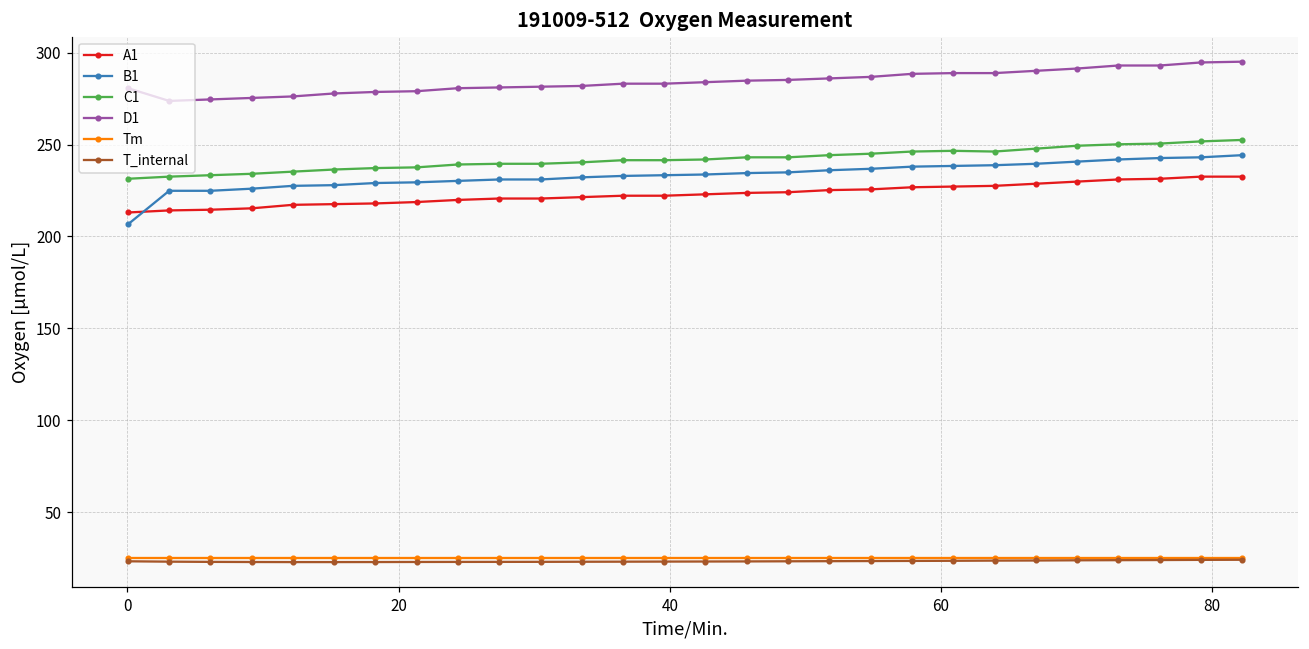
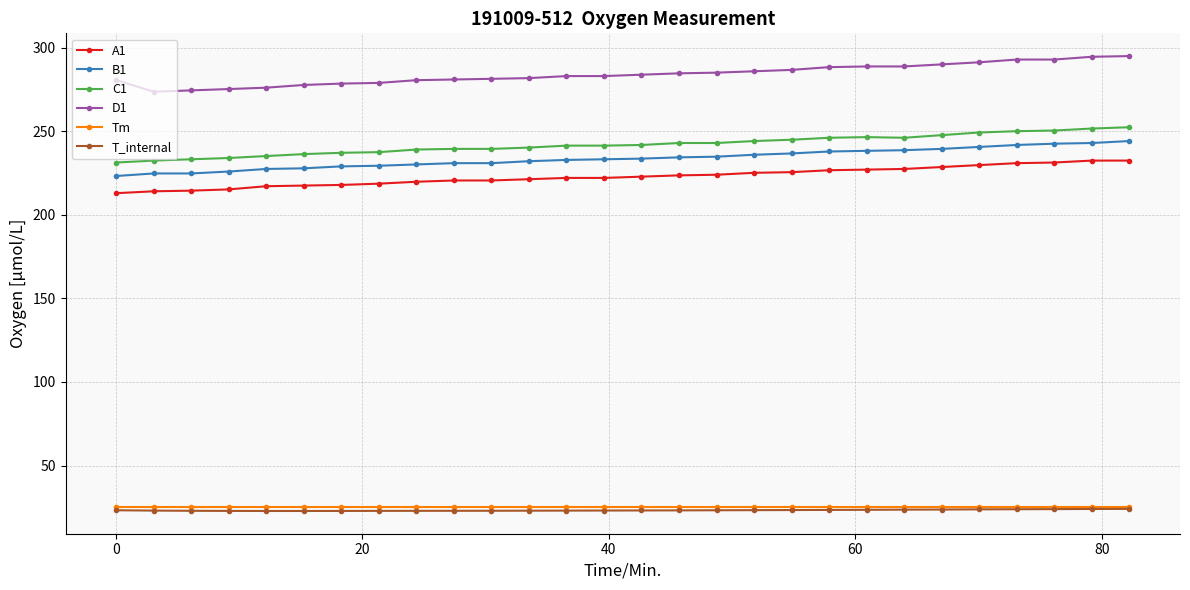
  {
    "A1": {
      "0": 213
    },
    "B1": {
-     "0": 207
+     "0": 223
    },
    "C1": {
      "0": 231
    },
    "Tm": {
      "0": 25
    },
    "T_internal": {
      "0": 23
    }
  }
